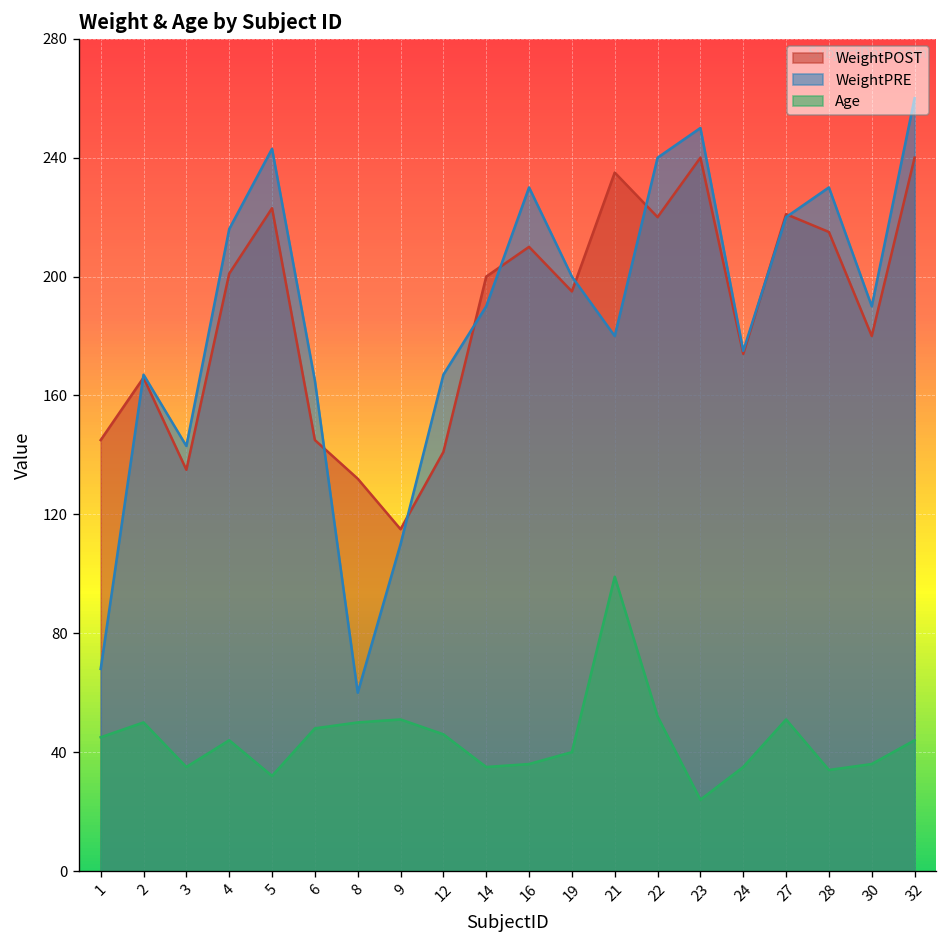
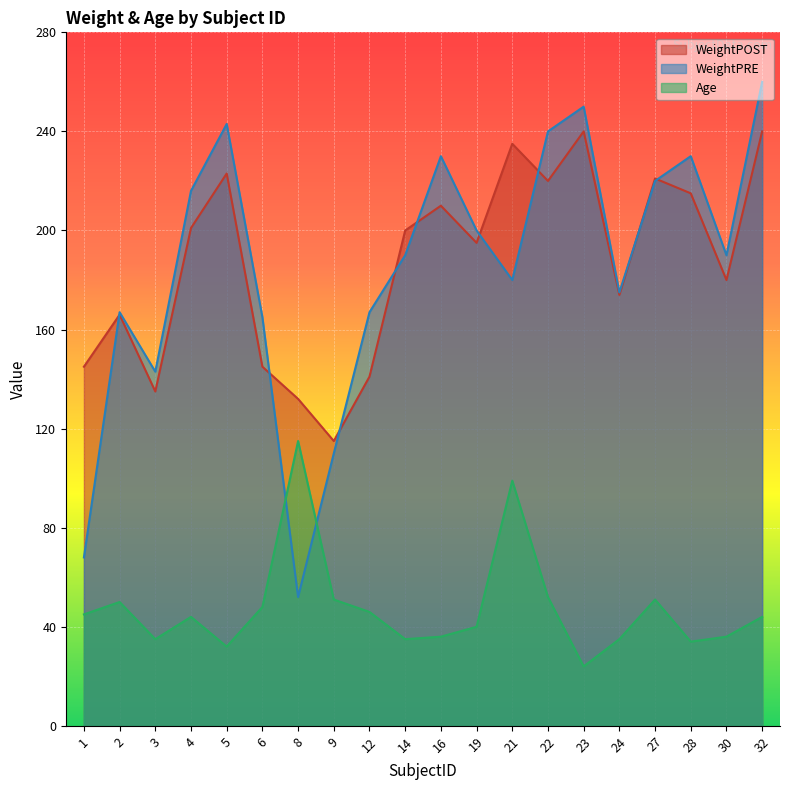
  {
    "WeightPOST": {
      "1": 145,
      "3": 135,
      "4": 201,
      "5": 223,
      "6": 145,
      "8": 132,
      "9": 115,
      "12": 141,
      "14": 200,
      "16": 210,
      "19": 195,
      "21": 235,
      "22": 220,
      "23": 240,
      "28": 215,
      "30": 180,
      "32": 240
    },
    "WeightPRE": {
      "1": 68,
      "3": 143,
      "4": 216,
      "5": 243,
      "6": 165,
-     "8": 60,
+     "8": 52,
      "9": 110,
      "12": 167,
      "14": 190,
      "16": 230,
      "19": 200,
      "21": 180,
      "22": 240,
      "23": 250,
      "28": 230,
      "30": 190
    },
    "Age": {
      "1": 45,
      "2": 50,
      "3": 35,
      "4": 44,
      "5": 32,
      "6": 48,
-     "8": 50,
+     "8": 115,
      "9": 51,
      "12": 46,
      "14": 35,
      "16": 36,
      "19": 40,
      "21": 99,
      "22": 52,
      "23": 24,
      "24": 35,
      "27": 51,
      "28": 34,
      "30": 36,
      "32": 44
    }
  }
